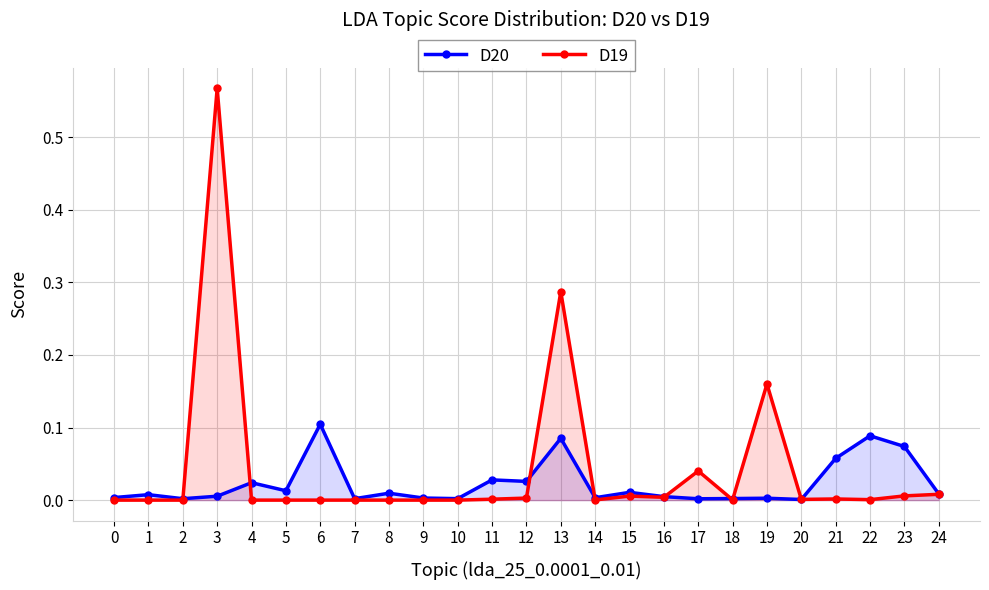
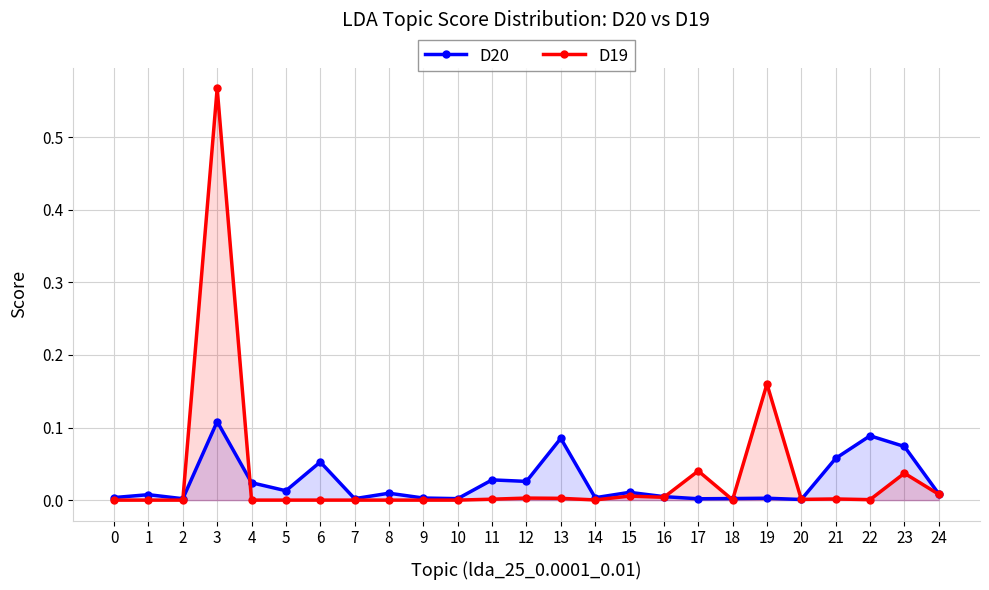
  {
    "D20": {
      "1": 0.01,
-     "3": 0.01,
+     "3": 0.11,
      "4": 0.02,
      "5": 0.01,
-     "6": 0.10,
+     "6": 0.05,
      "8": 0.01,
      "11": 0.03,
      "12": 0.03,
      "13": 0.09,
      "15": 0.01,
      "17": 0.00,
      "19": 0.00,
      "21": 0.06,
      "22": 0.09,
      "23": 0.07
    },
    "D19": {
      "1": 0.00,
      "3": 0.57,
      "4": 0.00,
      "5": 0.00,
      "6": 0.00,
      "8": 0.00,
      "11": 0.00,
      "12": 0.00,
-     "13": 0.29,
+     "13": 0.00,
      "15": 0.01,
      "17": 0.04,
      "19": 0.16,
      "21": 0.00,
      "22": 0.00,
-     "23": 0.01
+     "23": 0.04
    }
  }
